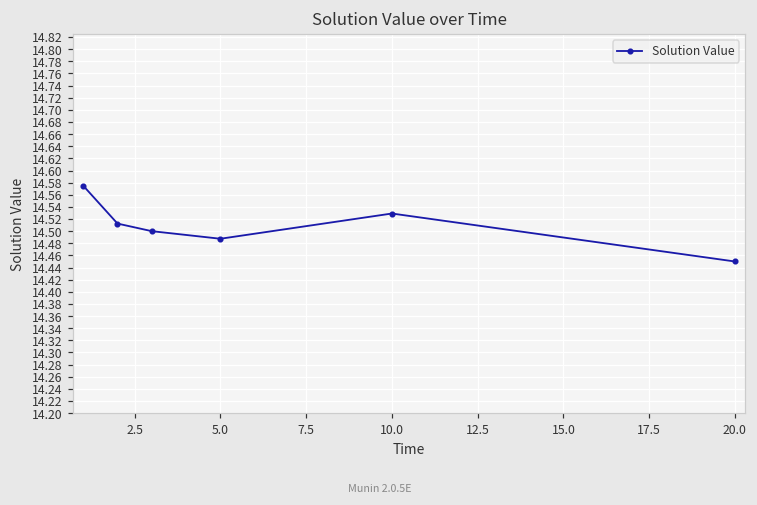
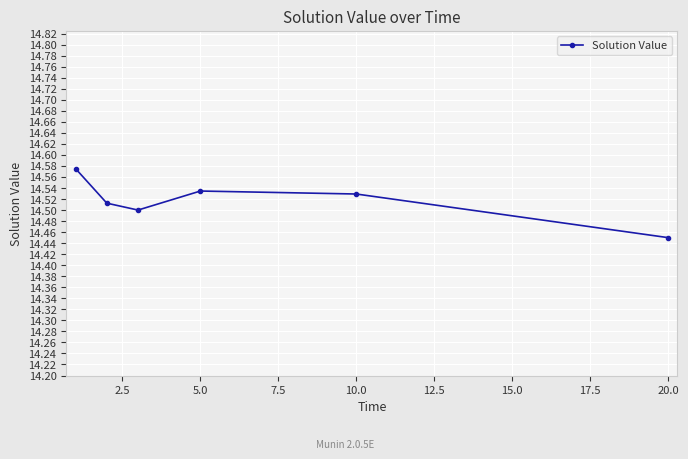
  {
-   "5.0": 14.49,
+   "5.0": 14.53,
    "10.0": 14.53,
    "20.0": 14.45
  }
